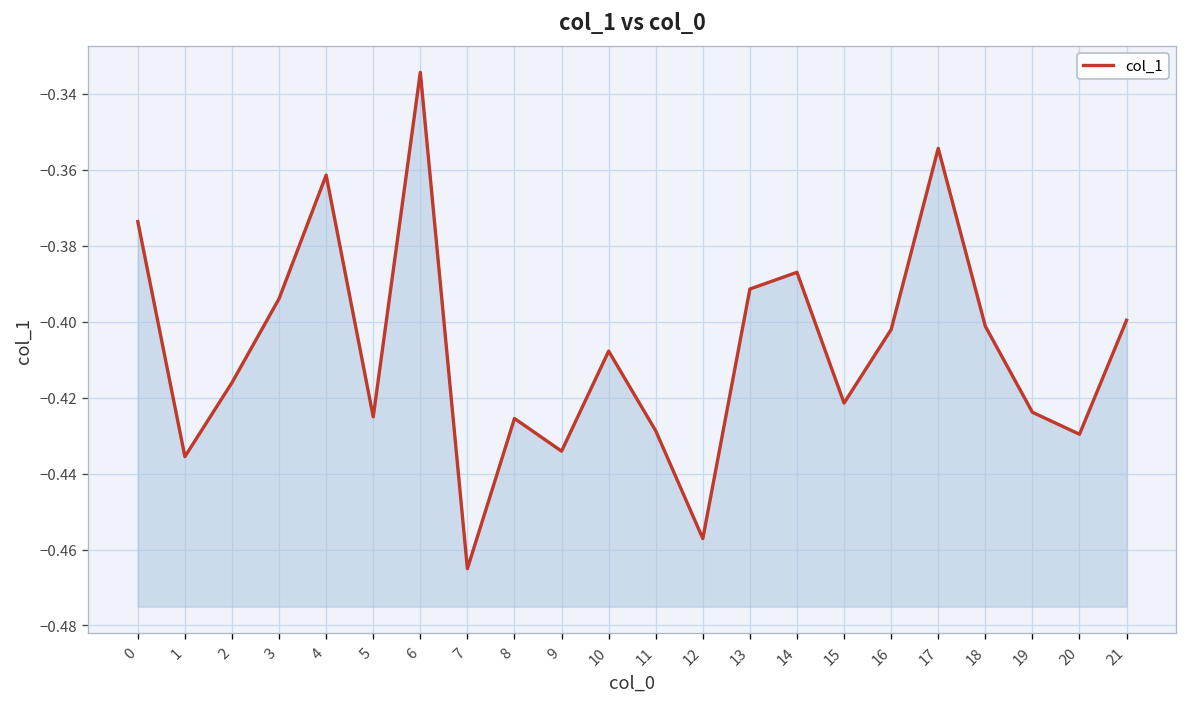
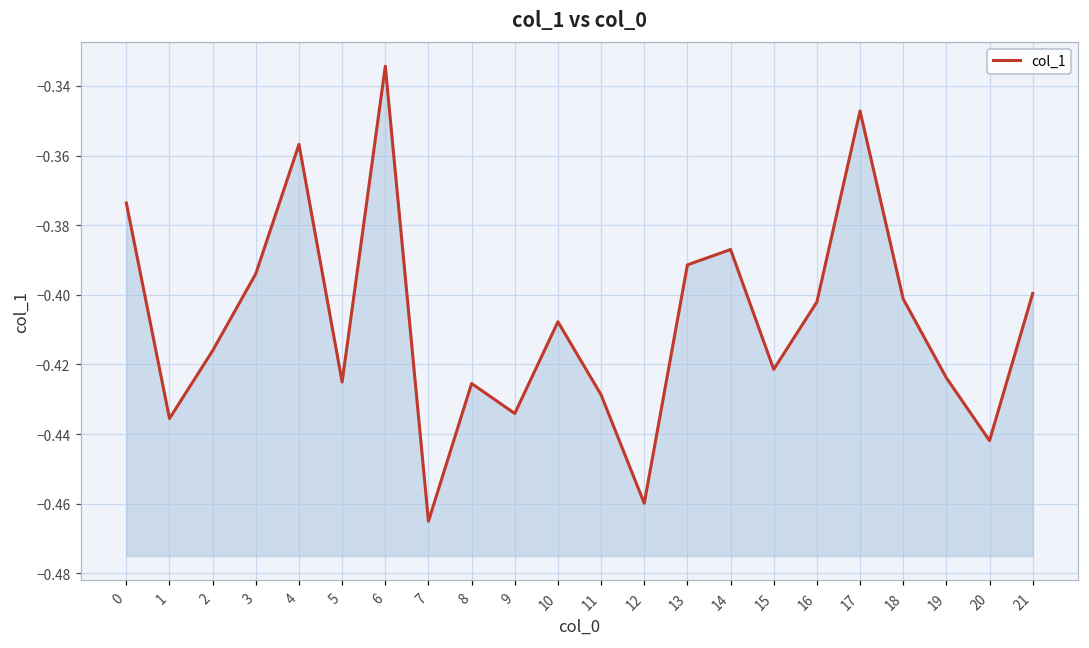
  {
    "0": -0.374,
    "1": -0.436,
    "2": -0.416,
    "3": -0.394,
-   "4": -0.361,
+   "4": -0.357,
    "5": -0.425,
    "6": -0.334,
    "7": -0.465,
    "8": -0.425,
    "9": -0.434,
    "10": -0.408,
    "11": -0.429,
-   "12": -0.457,
+   "12": -0.460,
    "13": -0.391,
    "14": -0.387,
    "15": -0.421,
    "16": -0.402,
-   "17": -0.354,
+   "17": -0.347,
    "18": -0.401,
    "19": -0.424,
-   "20": -0.430,
+   "20": -0.442,
    "21": -0.400
  }
